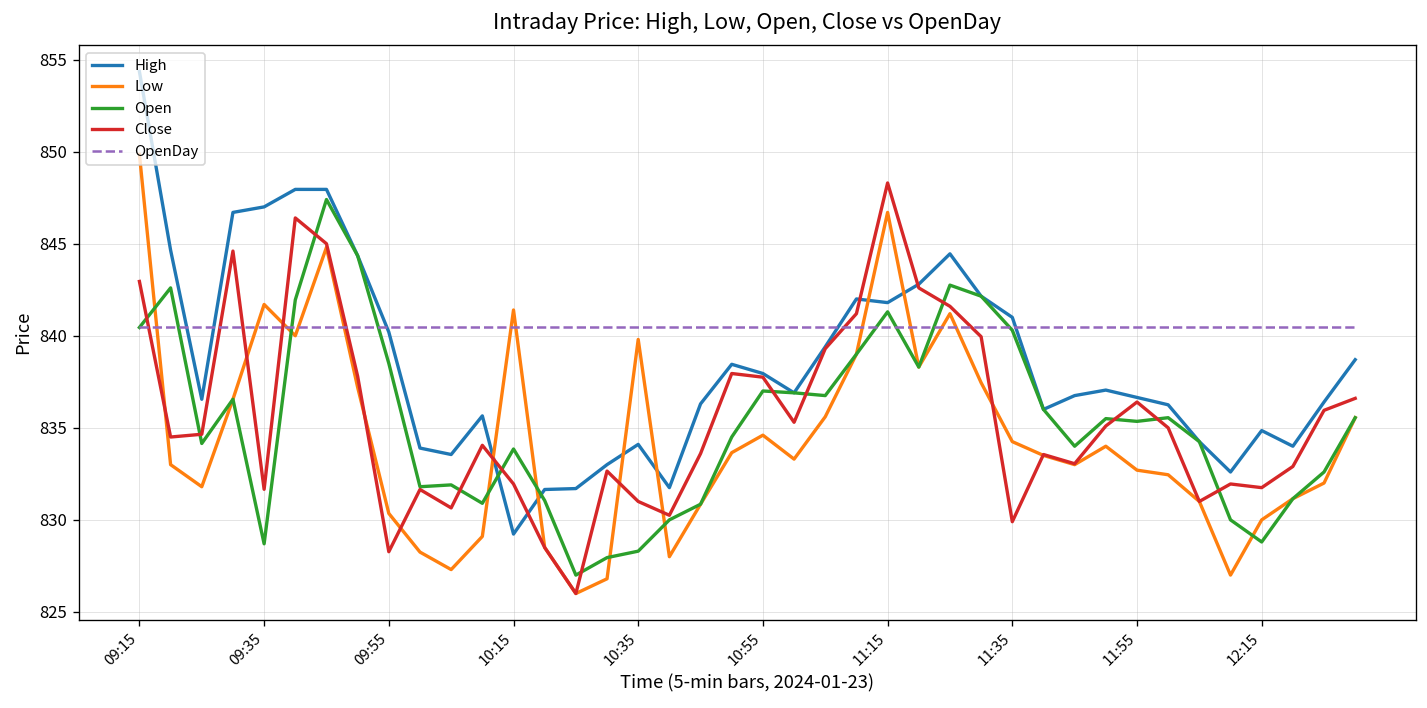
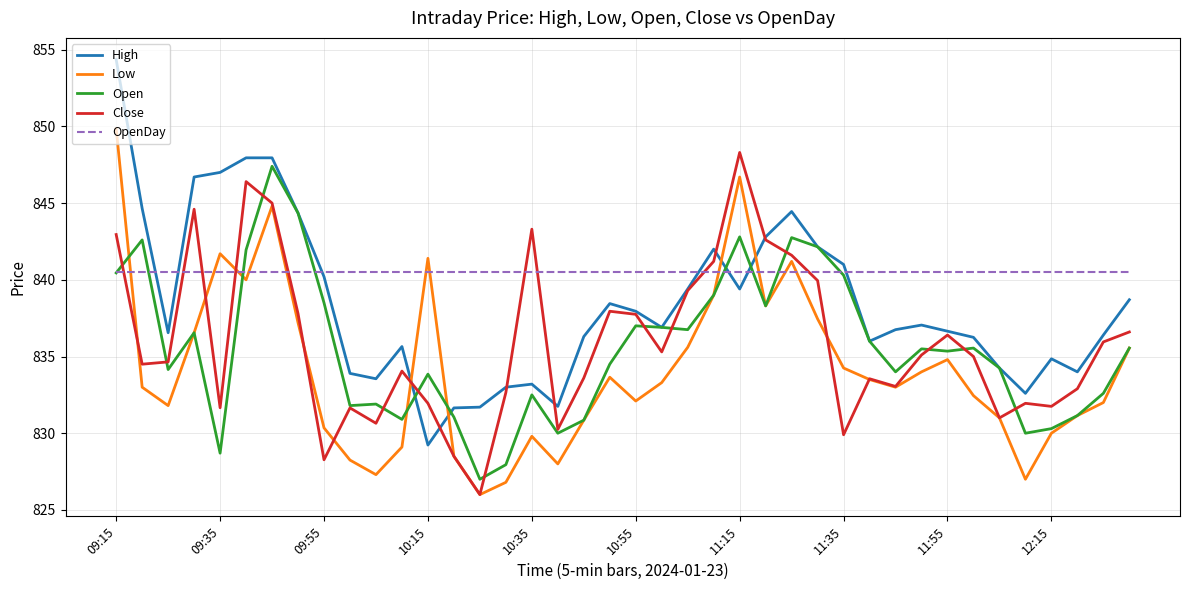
  {
    "High": {
      "09:35": 847.0,
      "09:55": 840.2,
      "10:15": 829.2,
-     "10:35": 834.1,
+     "10:35": 833.2,
      "10:55": 838.0,
-     "11:15": 841.8,
+     "11:15": 839.4,
      "11:35": 841.0,
      "11:55": 836.7,
      "12:15": 834.9
    },
    "Low": {
      "09:35": 841.7,
      "09:55": 830.4,
      "10:15": 841.4,
-     "10:35": 839.8,
-     "10:55": 834.6,
+     "10:35": 829.8,
+     "10:55": 832.1,
      "11:15": 846.7,
      "11:35": 834.3,
-     "11:55": 832.7,
+     "11:55": 834.8,
      "12:15": 830.0
    },
    "Open": {
      "09:35": 828.7,
      "09:55": 838.5,
      "10:15": 833.9,
-     "10:35": 828.3,
+     "10:35": 832.5,
      "10:55": 837.0,
-     "11:15": 841.3,
+     "11:15": 842.8,
      "11:35": 840.3,
      "11:55": 835.4,
-     "12:15": 828.8
+     "12:15": 830.3
    },
    "Close": {
      "09:15": 843.0,
      "09:35": 831.7,
      "09:55": 828.3,
      "10:15": 832.0,
-     "10:35": 831.0,
+     "10:35": 843.3,
      "10:55": 837.8,
      "11:15": 848.3,
      "11:35": 829.9,
      "11:55": 836.4,
      "12:15": 831.8
    },
    "OpenDay": {
      "09:35": 840.5,
      "09:55": 840.5,
      "10:15": 840.5,
      "10:35": 840.5,
      "10:55": 840.5,
      "11:15": 840.5,
      "11:35": 840.5,
      "11:55": 840.5,
      "12:15": 840.5
    }
  }
